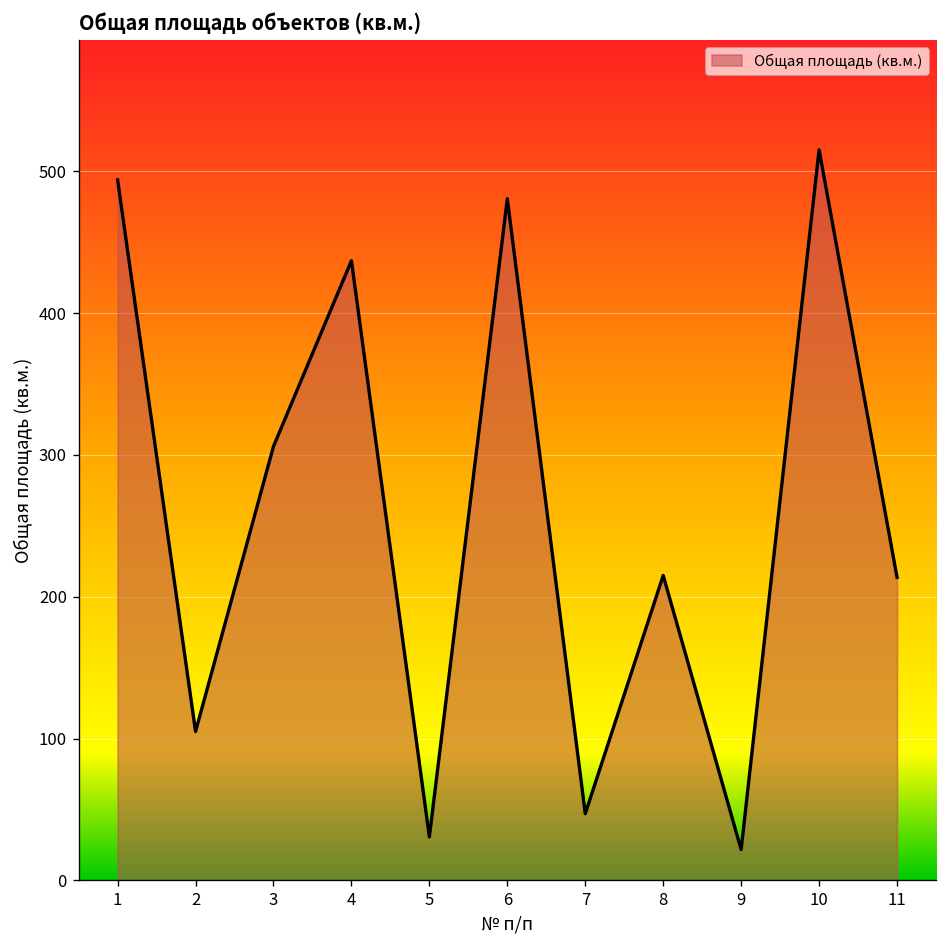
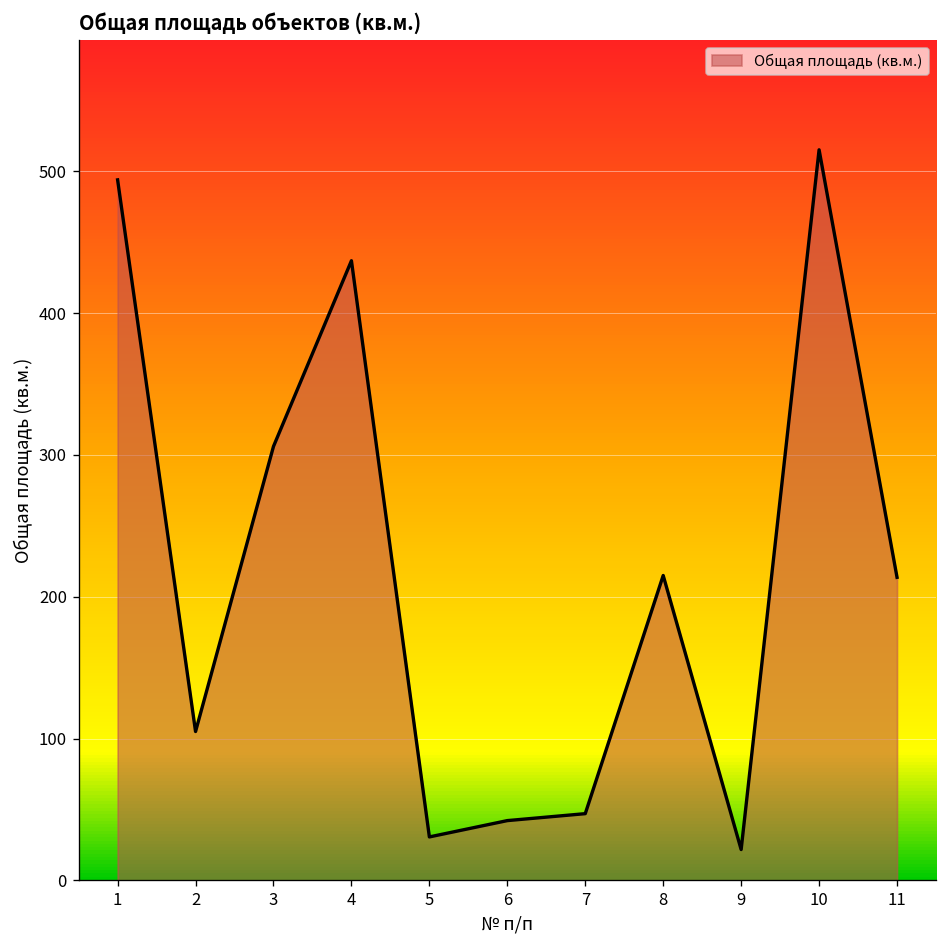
  {
    "1": 494,
    "2": 105,
    "3": 306,
    "4": 437,
    "5": 31,
-   "6": 481,
+   "6": 42,
    "7": 47,
    "8": 215,
    "9": 22,
    "10": 515,
    "11": 214
  }
